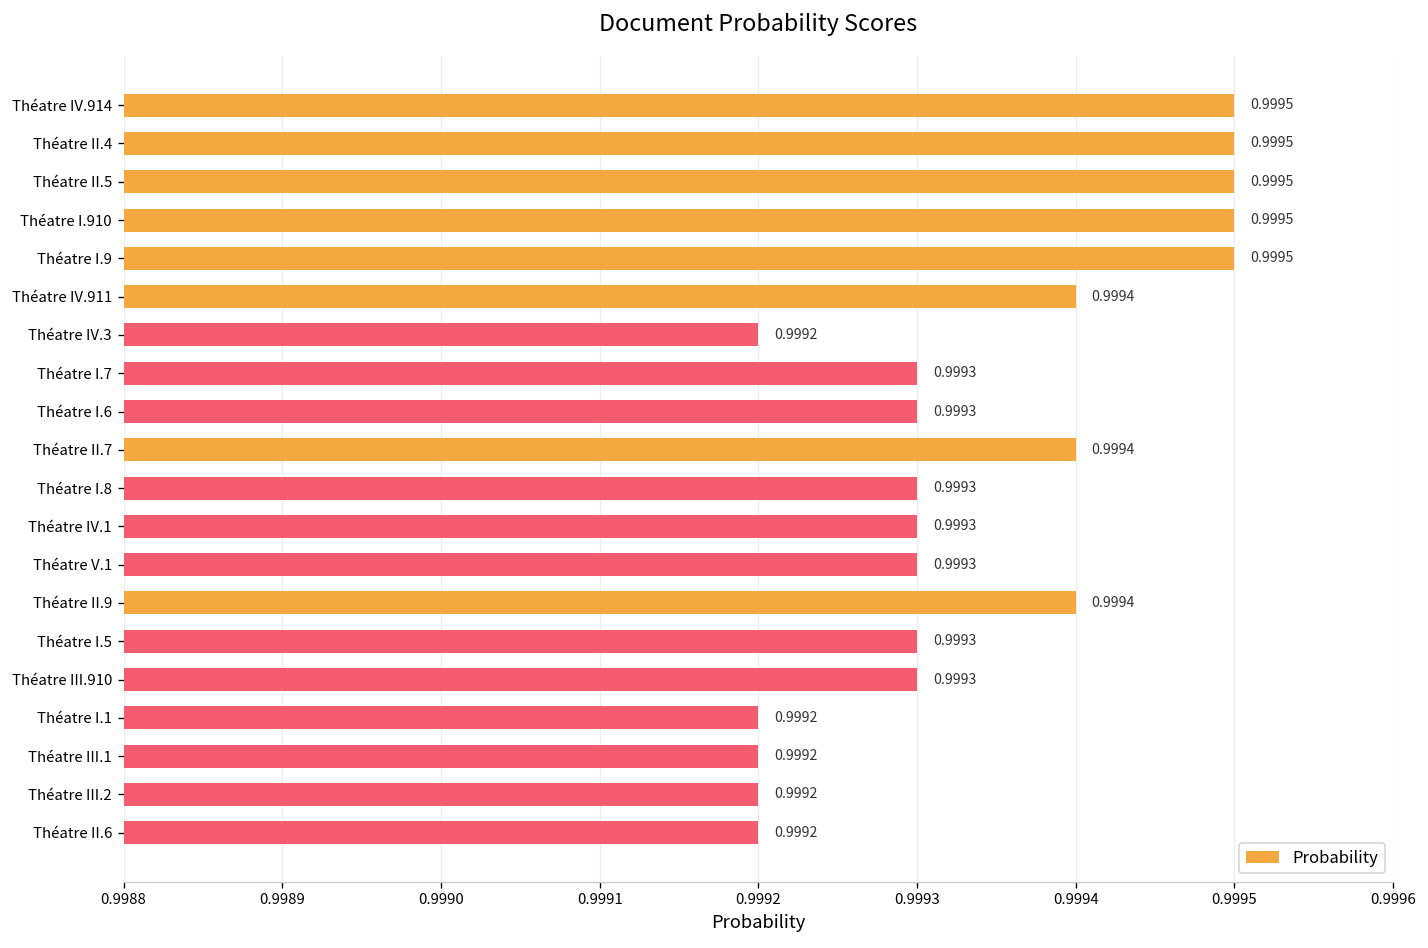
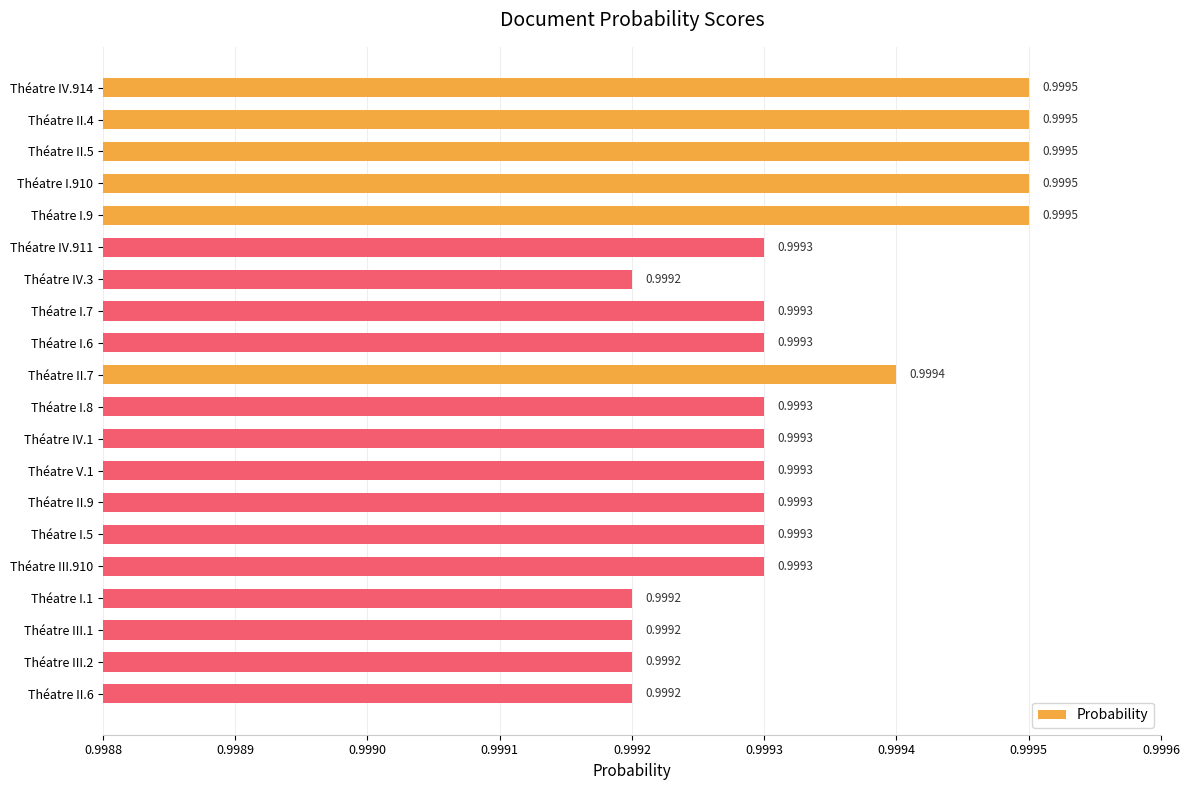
  {
    "Théatre IV.914": 0.9995,
    "Théatre II.4": 0.9995,
    "Théatre II.5": 0.9995,
    "Théatre I.910": 0.9995,
    "Théatre I.9": 0.9995,
-   "Théatre IV.911": 0.9994,
+   "Théatre IV.911": 0.9993,
    "Théatre IV.3": 0.9992,
    "Théatre I.7": 0.9993,
    "Théatre I.6": 0.9993,
    "Théatre II.7": 0.9994,
    "Théatre I.8": 0.9993,
    "Théatre IV.1": 0.9993,
    "Théatre V.1": 0.9993,
-   "Théatre II.9": 0.9994,
+   "Théatre II.9": 0.9993,
    "Théatre I.5": 0.9993,
    "Théatre III.910": 0.9993,
    "Théatre I.1": 0.9992,
    "Théatre III.1": 0.9992,
    "Théatre III.2": 0.9992,
    "Théatre II.6": 0.9992
  }
